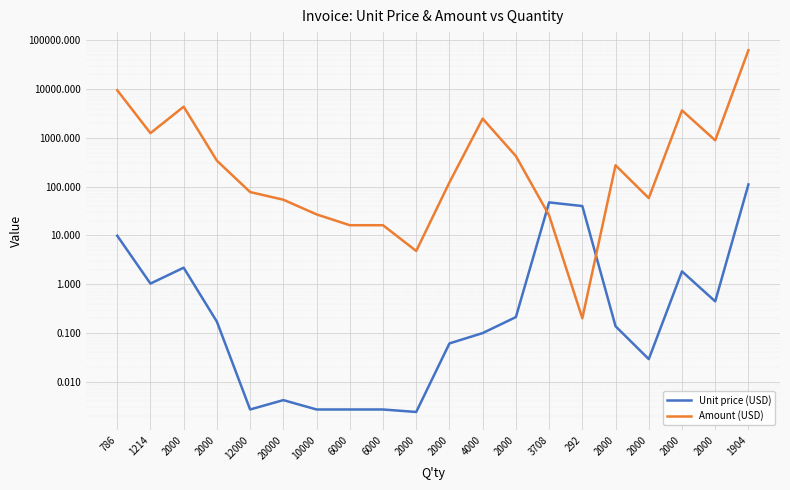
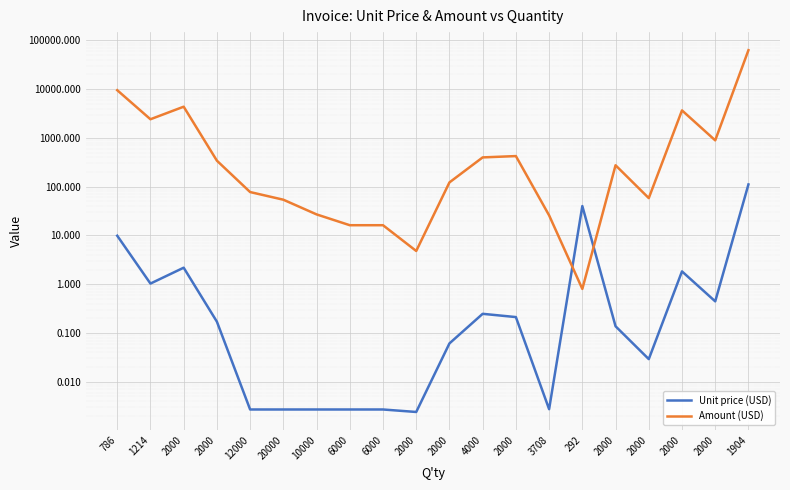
  {
    "Unit price (USD)": {
      "786": 10,
      "1214": 1.0,
      "12000": 0.003,
-     "20000": 0.004,
+     "20000": 0.003,
      "10000": 0.003,
-     "4000": 0.10,
-     "3708": 50,
+     "4000": 0.2,
+     "3708": 0.003,
      "292": 40,
      "1904": 110
    },
    "Amount (USD)": {
      "786": 9000,
-     "1214": 1300,
+     "1214": 2000,
      "12000": 80,
      "20000": 50,
      "10000": 30,
-     "4000": 2000,
+     "4000": 400,
      "3708": 30,
-     "292": 0.2,
+     "292": 0.8,
      "1904": 60000
    }
  }
